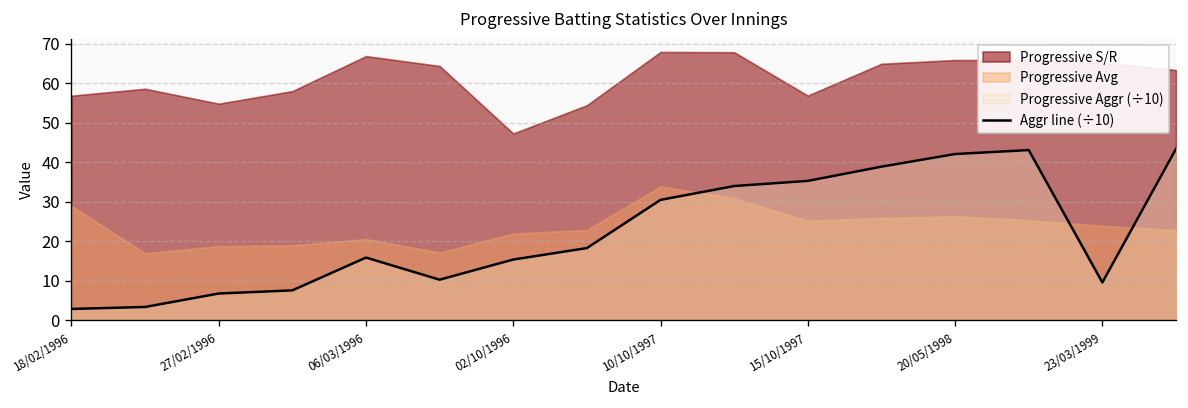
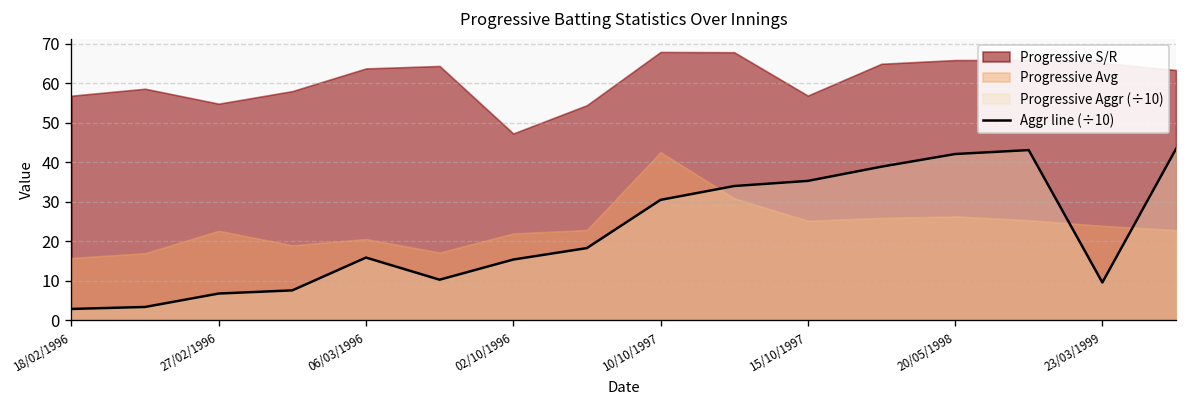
  {
    "Progressive S/R": {
      "18/02/1996": 57,
      "27/02/1996": 55,
-     "06/03/1996": 67,
+     "06/03/1996": 64,
      "02/10/1996": 47,
      "10/10/1997": 68,
      "15/10/1997": 57,
      "20/05/1998": 66
    },
    "Progressive Avg": {
-     "18/02/1996": 29,
-     "27/02/1996": 19,
+     "18/02/1996": 16,
+     "27/02/1996": 23,
      "06/03/1996": 21,
      "02/10/1996": 22,
-     "10/10/1997": 34,
+     "10/10/1997": 43,
      "15/10/1997": 25,
      "20/05/1998": 26,
      "23/03/1999": 24
    },
    "Progressive Aggr (÷10)": {
      "18/02/1996": 3,
      "27/02/1996": 7,
      "06/03/1996": 16,
      "02/10/1996": 15,
      "10/10/1997": 31,
      "15/10/1997": 35,
      "20/05/1998": 42,
      "23/03/1999": 10
    }
  }
